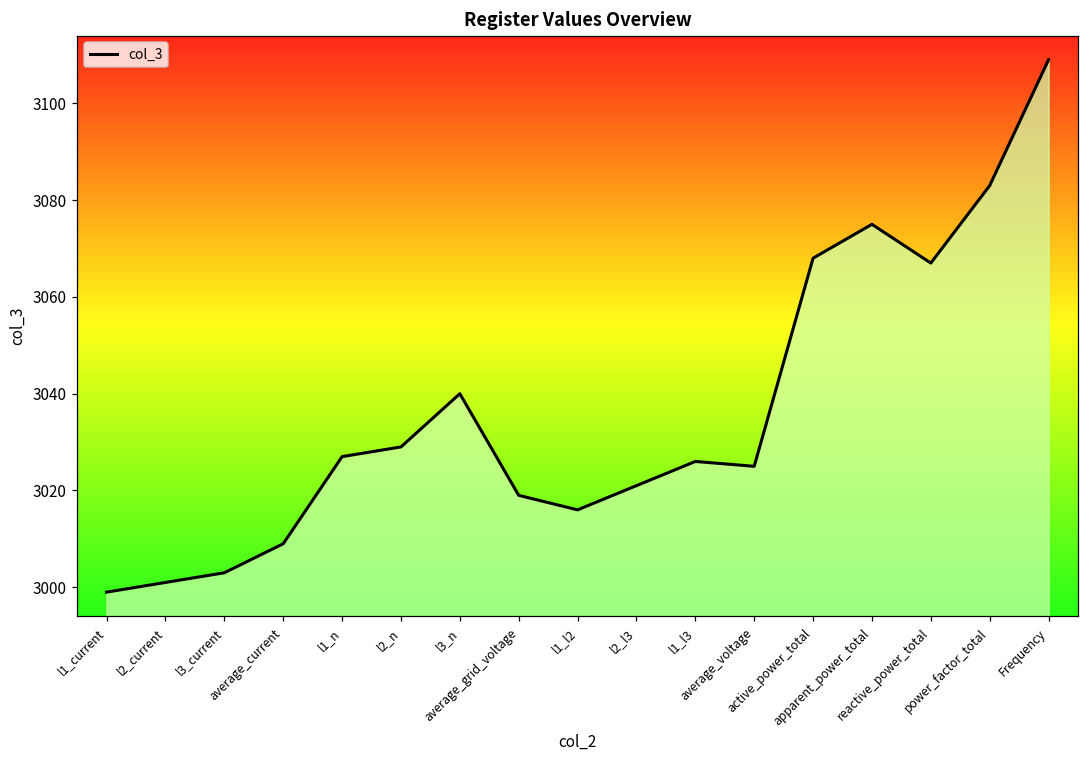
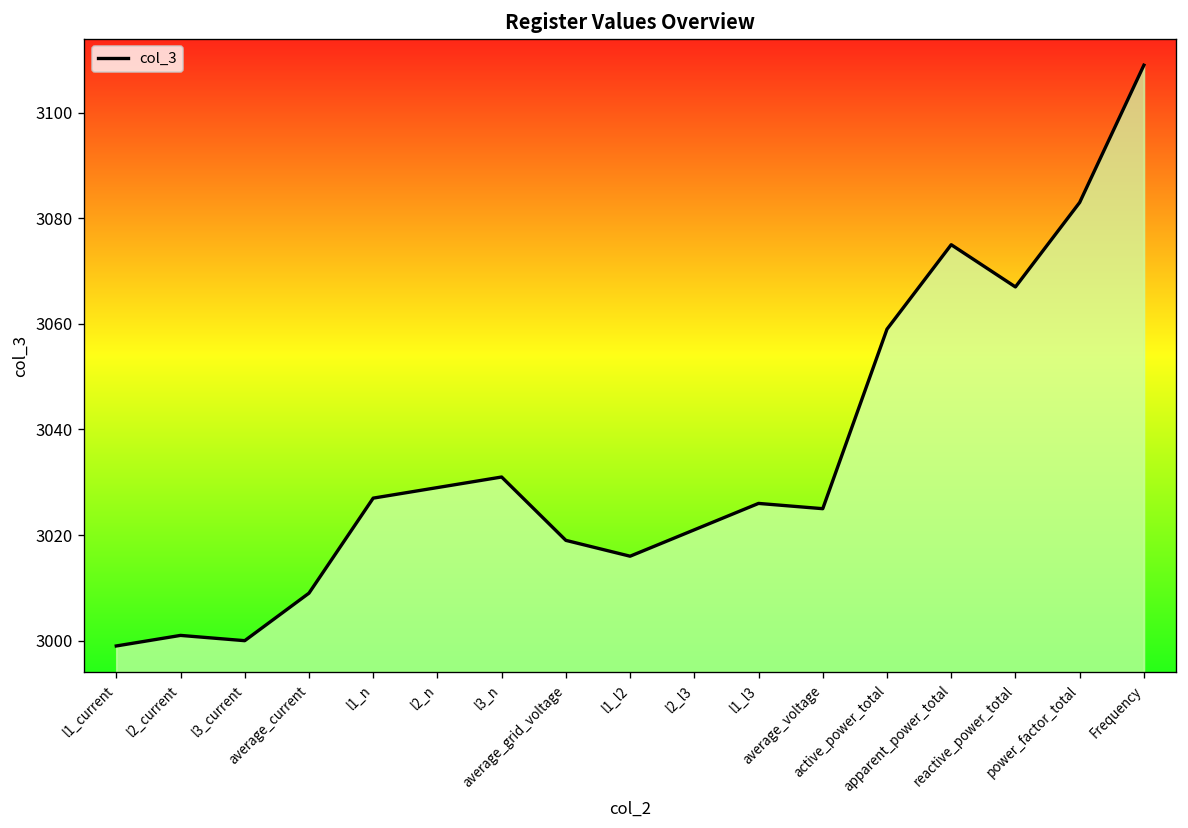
  {
    "l1_current": 2999,
    "l2_current": 3001,
-   "l3_current": 3003,
+   "l3_current": 3000,
    "average_current": 3009,
    "l1_n": 3027,
    "l2_n": 3029,
-   "l3_n": 3040,
+   "l3_n": 3031,
    "average_grid_voltage": 3019,
    "l1_l2": 3016,
    "l2_l3": 3021,
    "l1_l3": 3026,
    "average_voltage": 3025,
-   "active_power_total": 3068,
+   "active_power_total": 3059,
    "apparent_power_total": 3075,
    "reactive_power_total": 3067,
    "power_factor_total": 3083,
    "Frequency": 3109
  }
